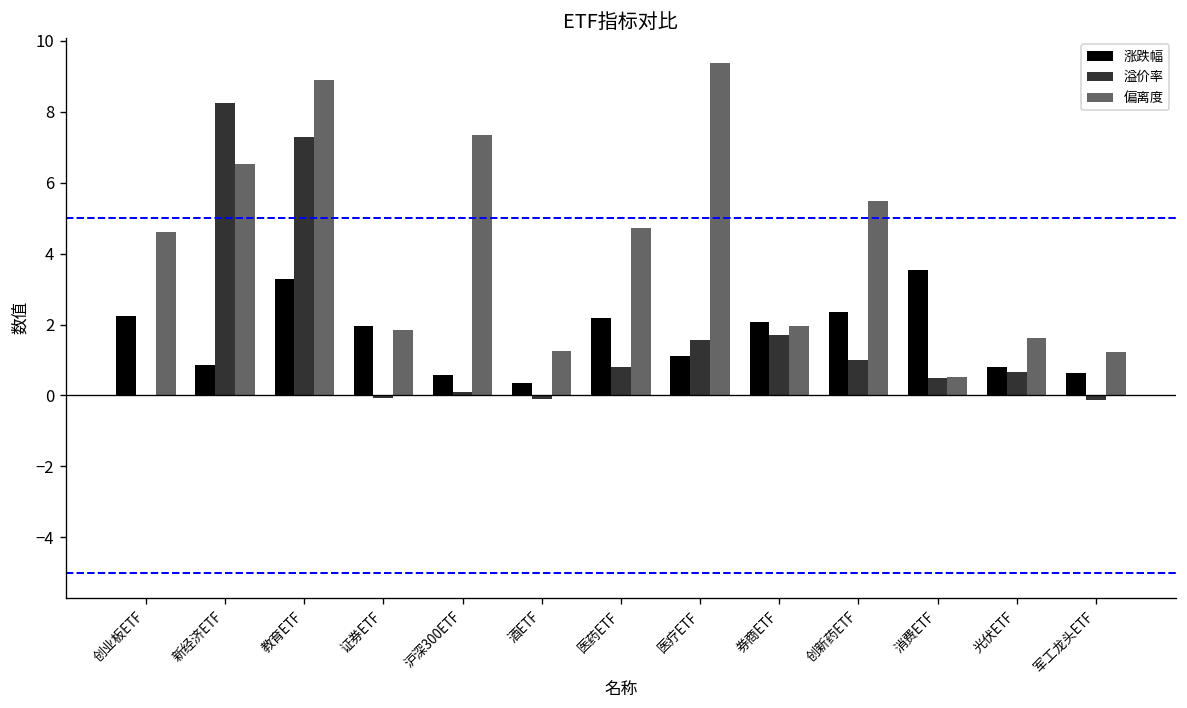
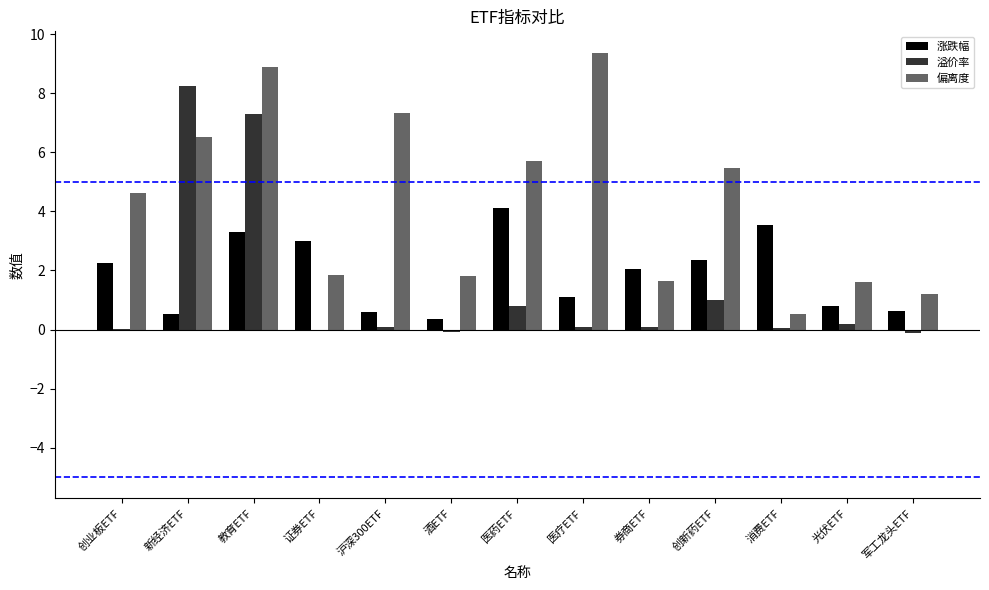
  {
    "涨跌幅": {
      "创业板ETF": 2.2,
-     "新经济ETF": 0.9,
+     "新经济ETF": 0.5,
      "教育ETF": 3.3,
-     "证券ETF": 2.0,
+     "证券ETF": 3.0,
      "沪深300ETF": 0.6,
      "酒ETF": 0.3,
-     "医药ETF": 2.2,
+     "医药ETF": 4.1,
      "医疗ETF": 1.1,
      "券商ETF": 2.1,
      "创新药ETF": 2.4,
      "消费ETF": 3.5,
      "光伏ETF": 0.8,
      "军工龙头ETF": 0.6
    },
    "溢价率": {
      "新经济ETF": 8.3,
      "教育ETF": 7.3,
      "沪深300ETF": 0.1,
      "酒ETF": -0.1,
      "医药ETF": 0.8,
-     "医疗ETF": 1.6,
-     "券商ETF": 1.7,
+     "医疗ETF": 0.1,
+     "券商ETF": 0.1,
      "创新药ETF": 1.0,
-     "消费ETF": 0.5,
-     "光伏ETF": 0.7,
+     "消费ETF": 0.0,
+     "光伏ETF": 0.2,
      "军工龙头ETF": -0.1
    },
    "偏离度": {
      "创业板ETF": 4.6,
      "新经济ETF": 6.5,
      "教育ETF": 8.9,
      "证券ETF": 1.8,
      "沪深300ETF": 7.3,
-     "酒ETF": 1.3,
-     "医药ETF": 4.7,
+     "酒ETF": 1.8,
+     "医药ETF": 5.7,
      "医疗ETF": 9.4,
-     "券商ETF": 2.0,
+     "券商ETF": 1.7,
      "创新药ETF": 5.5,
      "消费ETF": 0.5,
      "光伏ETF": 1.6,
      "军工龙头ETF": 1.2
    }
  }
